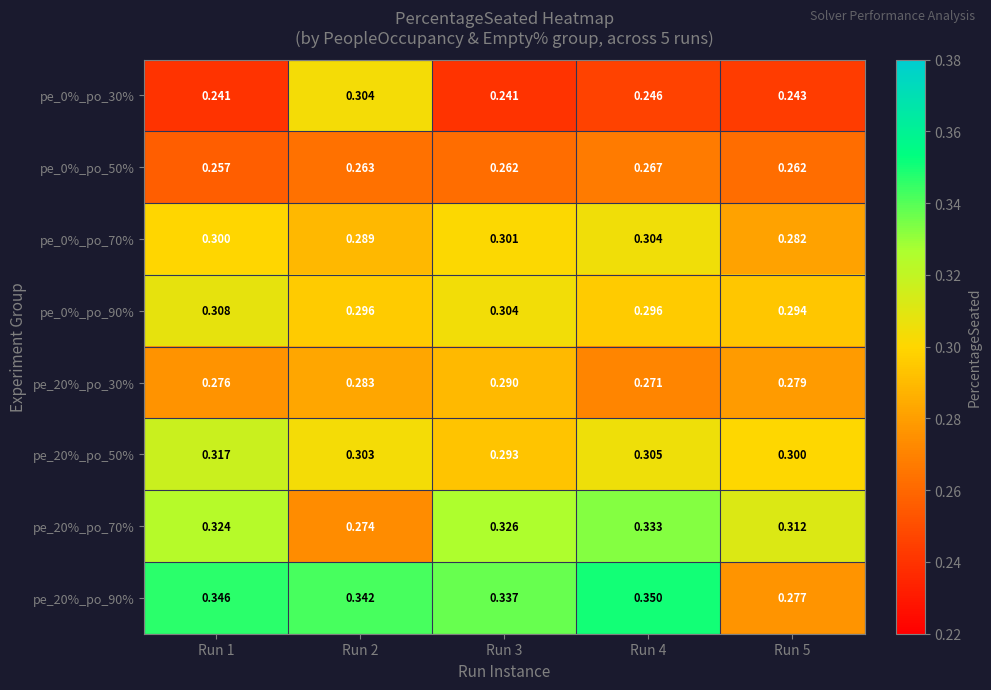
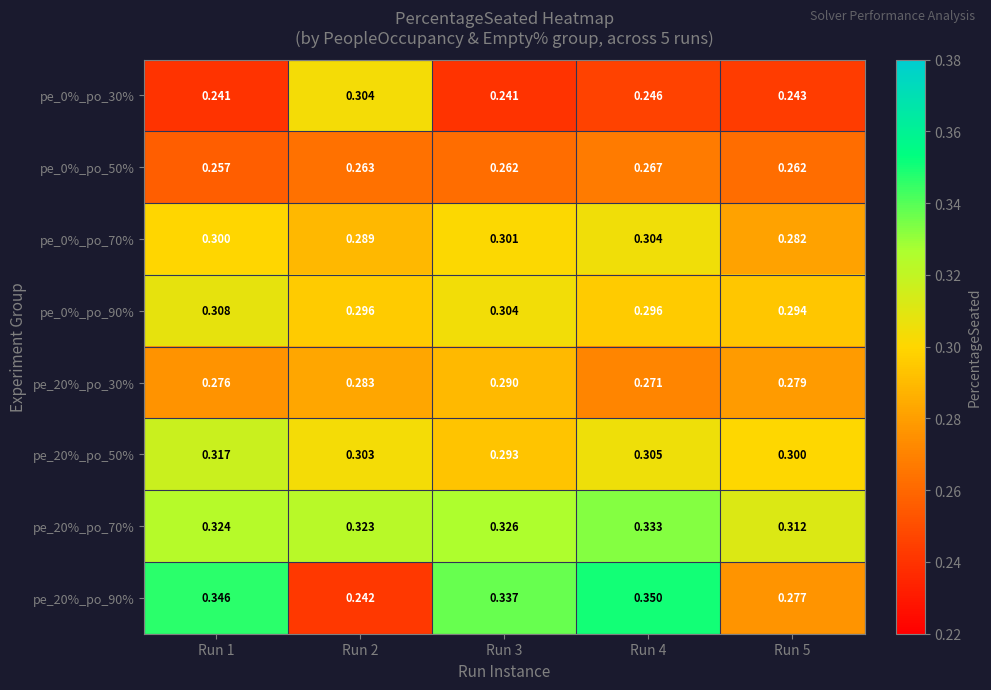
  {
    "pe_0%_po_30%": {
      "Run 1": 0.241,
      "Run 2": 0.304,
      "Run 3": 0.241,
      "Run 4": 0.246,
      "Run 5": 0.243
    },
    "pe_0%_po_50%": {
      "Run 1": 0.257,
      "Run 2": 0.263,
      "Run 3": 0.262,
      "Run 4": 0.267,
      "Run 5": 0.262
    },
    "pe_0%_po_70%": {
      "Run 1": 0.300,
      "Run 2": 0.289,
      "Run 3": 0.301,
      "Run 4": 0.304,
      "Run 5": 0.282
    },
    "pe_0%_po_90%": {
      "Run 1": 0.308,
      "Run 2": 0.296,
      "Run 3": 0.304,
      "Run 4": 0.296,
      "Run 5": 0.294
    },
    "pe_20%_po_30%": {
      "Run 1": 0.276,
      "Run 2": 0.283,
      "Run 3": 0.290,
      "Run 4": 0.271,
      "Run 5": 0.279
    },
    "pe_20%_po_50%": {
      "Run 1": 0.317,
      "Run 2": 0.303,
      "Run 3": 0.293,
      "Run 4": 0.305,
      "Run 5": 0.300
    },
    "pe_20%_po_70%": {
      "Run 1": 0.324,
-     "Run 2": 0.274,
+     "Run 2": 0.323,
      "Run 3": 0.326,
      "Run 4": 0.333,
      "Run 5": 0.312
    },
    "pe_20%_po_90%": {
      "Run 1": 0.346,
-     "Run 2": 0.342,
+     "Run 2": 0.242,
      "Run 3": 0.337,
      "Run 4": 0.350,
      "Run 5": 0.277
    }
  }
